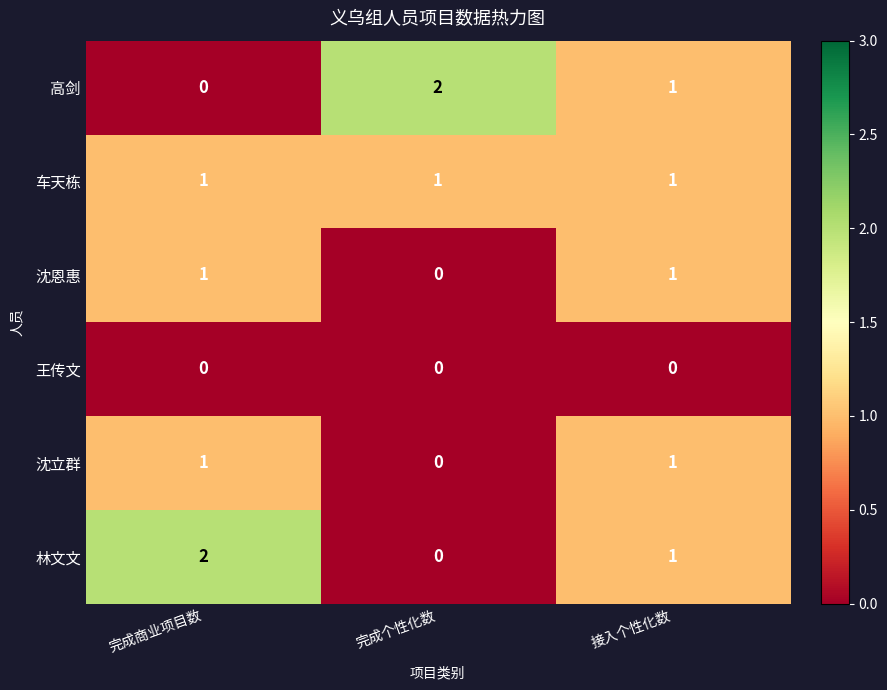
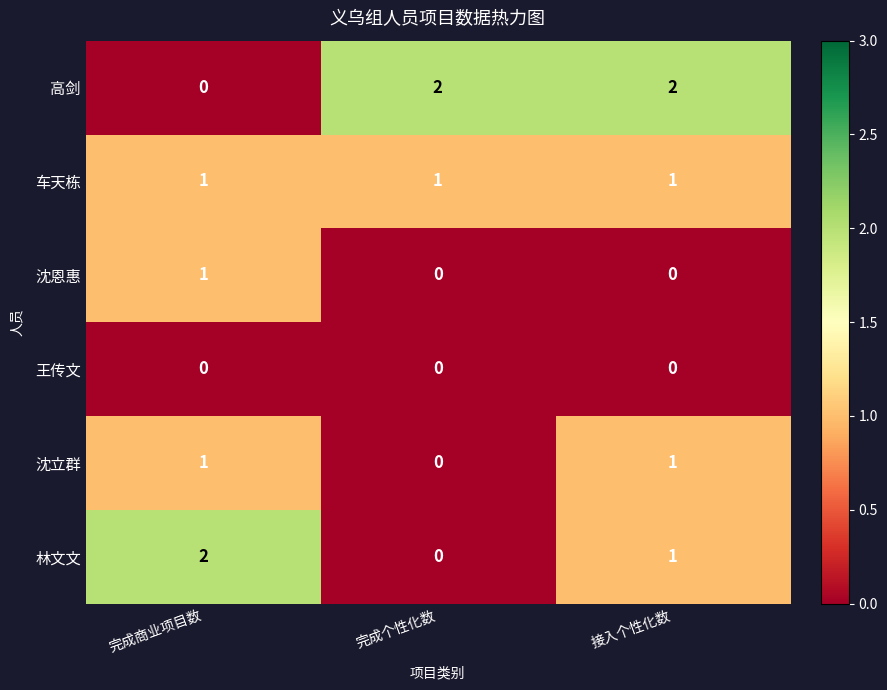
  {
    "高剑": {
      "完成商业项目数": 0,
      "完成个性化数": 2,
-     "接入个性化数": 1
+     "接入个性化数": 2
    },
    "车天栋": {
      "完成商业项目数": 1,
      "完成个性化数": 1,
      "接入个性化数": 1
    },
    "沈恩惠": {
      "完成商业项目数": 1,
      "完成个性化数": 0,
-     "接入个性化数": 1
+     "接入个性化数": 0
    },
    "王传文": {
      "完成商业项目数": 0,
      "完成个性化数": 0,
      "接入个性化数": 0
    },
    "沈立群": {
      "完成商业项目数": 1,
      "完成个性化数": 0,
      "接入个性化数": 1
    },
    "林文文": {
      "完成商业项目数": 2,
      "完成个性化数": 0,
      "接入个性化数": 1
    }
  }
